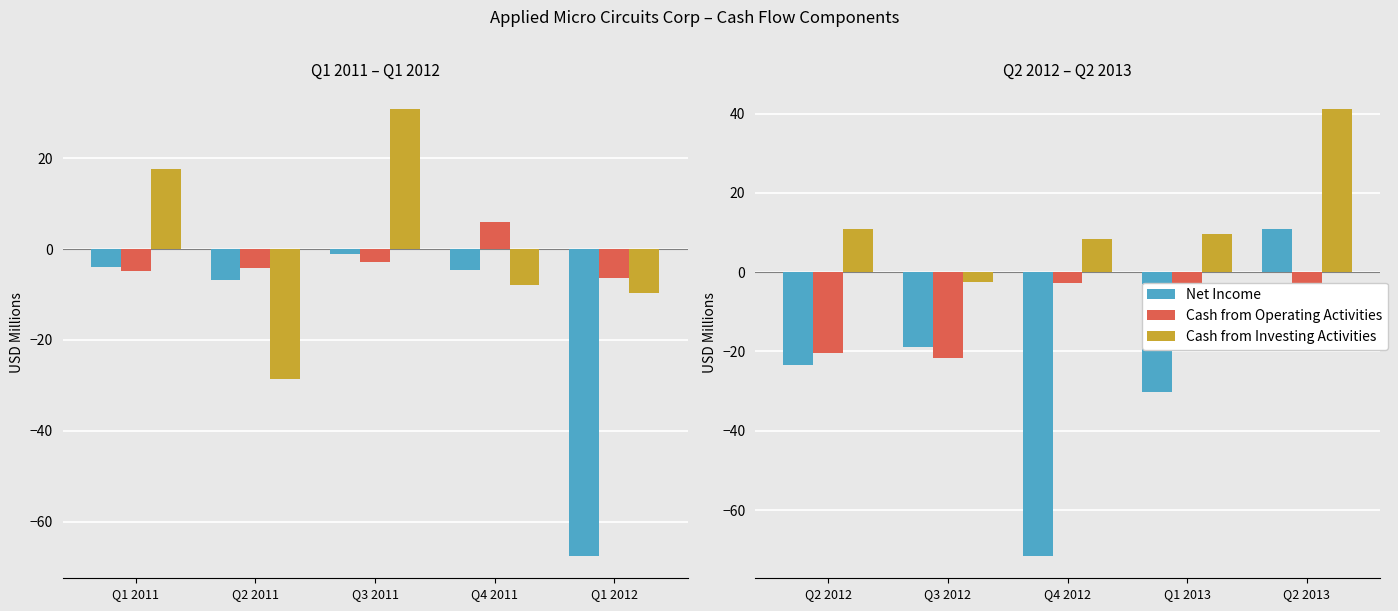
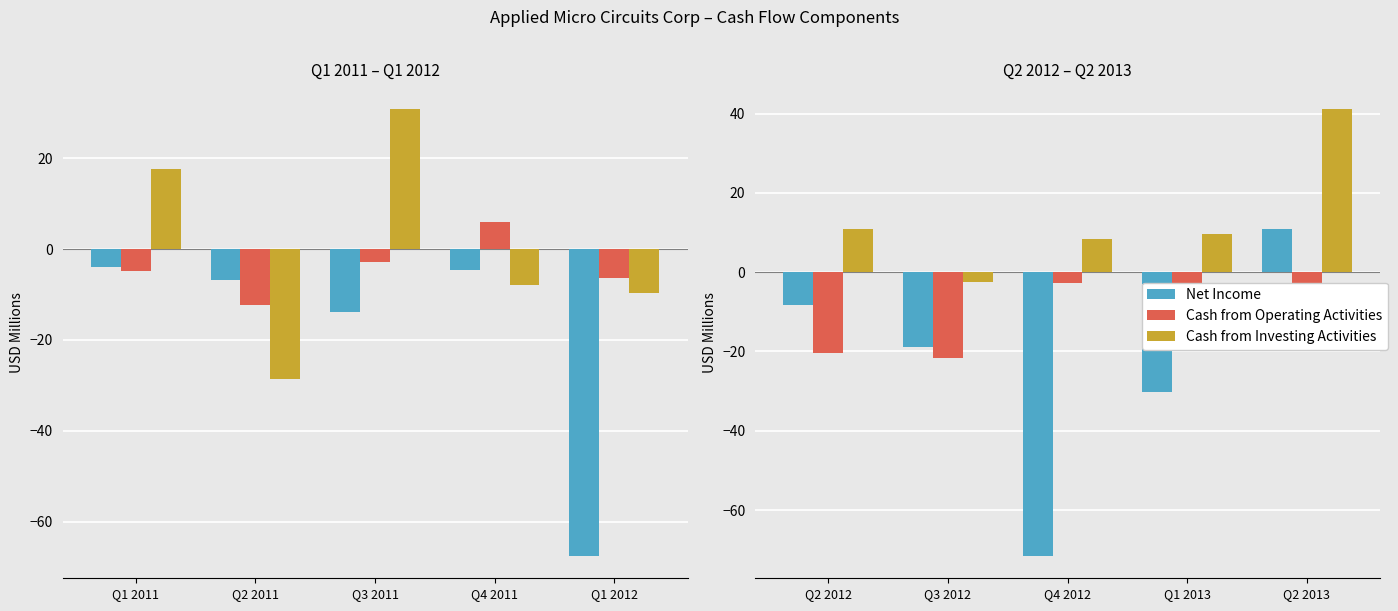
  {
    "Q1 2011 – Q1 2012": {
      "Net Income": {
        "Q1 2011": -4,
        "Q2 2011": -7,
-       "Q3 2011": -1,
+       "Q3 2011": -14,
        "Q4 2011": -5,
        "Q1 2012": -68
      },
      "Cash from Operating Activities": {
        "Q1 2011": -5,
-       "Q2 2011": -4,
+       "Q2 2011": -12,
        "Q3 2011": -3,
        "Q4 2011": 6,
        "Q1 2012": -6
      },
      "Cash from Investing Activities": {
        "Q1 2011": 18,
        "Q2 2011": -29,
        "Q3 2011": 31,
        "Q4 2011": -8,
        "Q1 2012": -10
      }
    },
    "Q2 2012 – Q2 2013": {
      "Net Income": {
-       "Q2 2012": -23,
+       "Q2 2012": -8,
        "Q3 2012": -19,
        "Q4 2012": -72,
        "Q1 2013": -30,
        "Q2 2013": 11
      },
      "Cash from Operating Activities": {
        "Q2 2012": -20,
        "Q3 2012": -22,
        "Q4 2012": -3
      },
      "Cash from Investing Activities": {
        "Q2 2012": 11,
        "Q3 2012": -2,
        "Q4 2012": 8,
        "Q1 2013": 10,
        "Q2 2013": 41
      }
    }
  }
